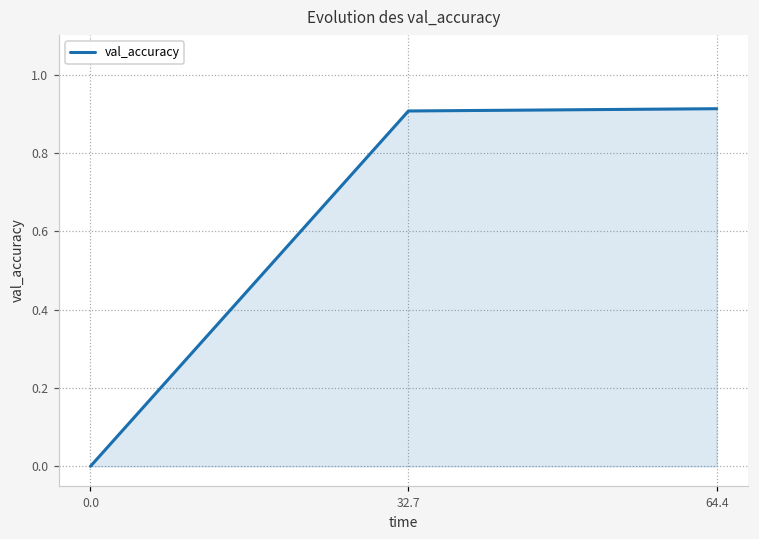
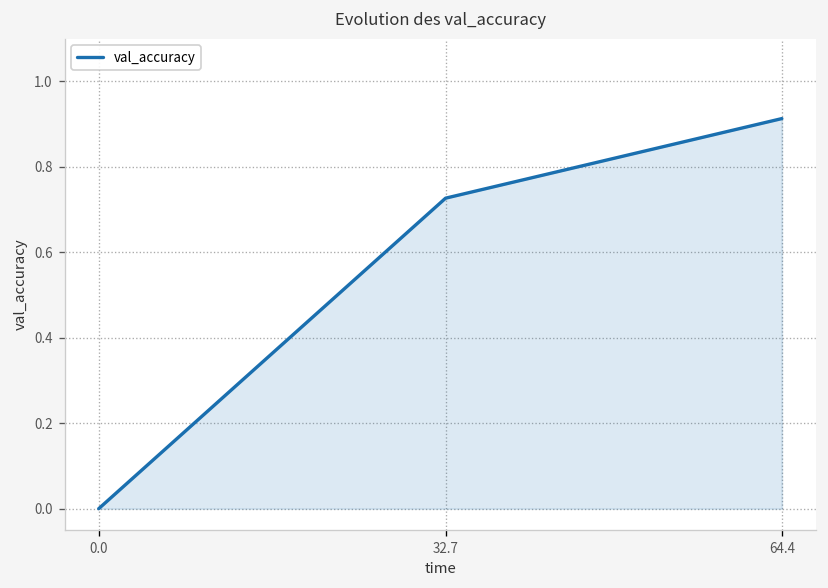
  {
    "0.0": 0.00,
-   "32.7": 0.91,
+   "32.7": 0.73,
    "64.4": 0.91
  }
